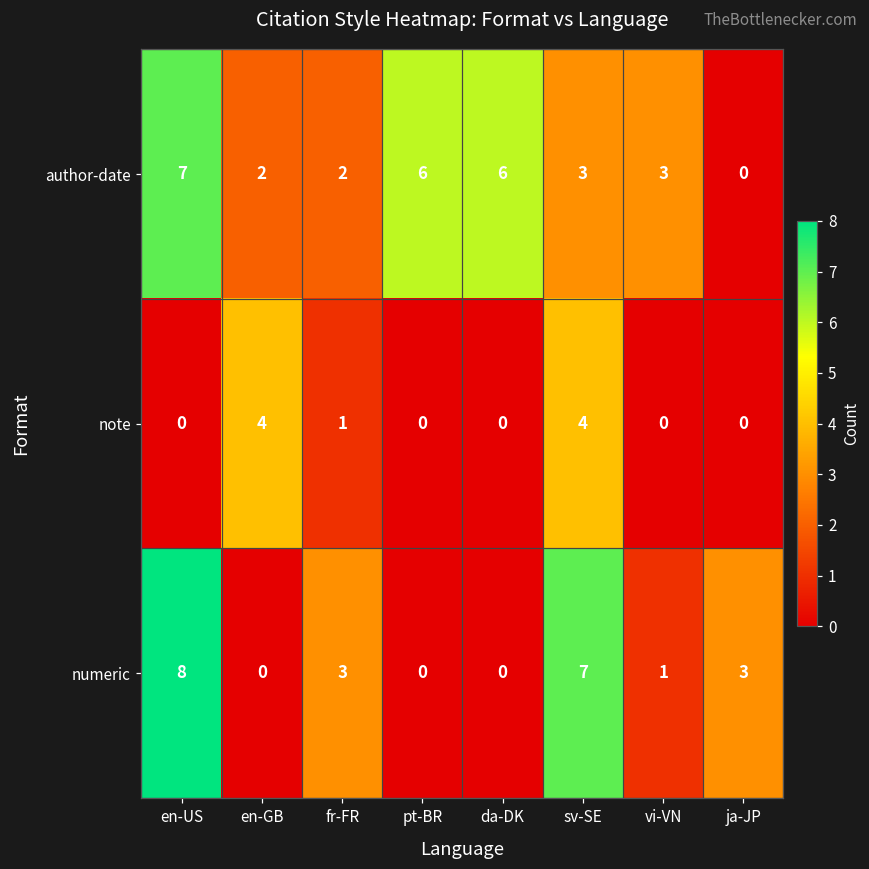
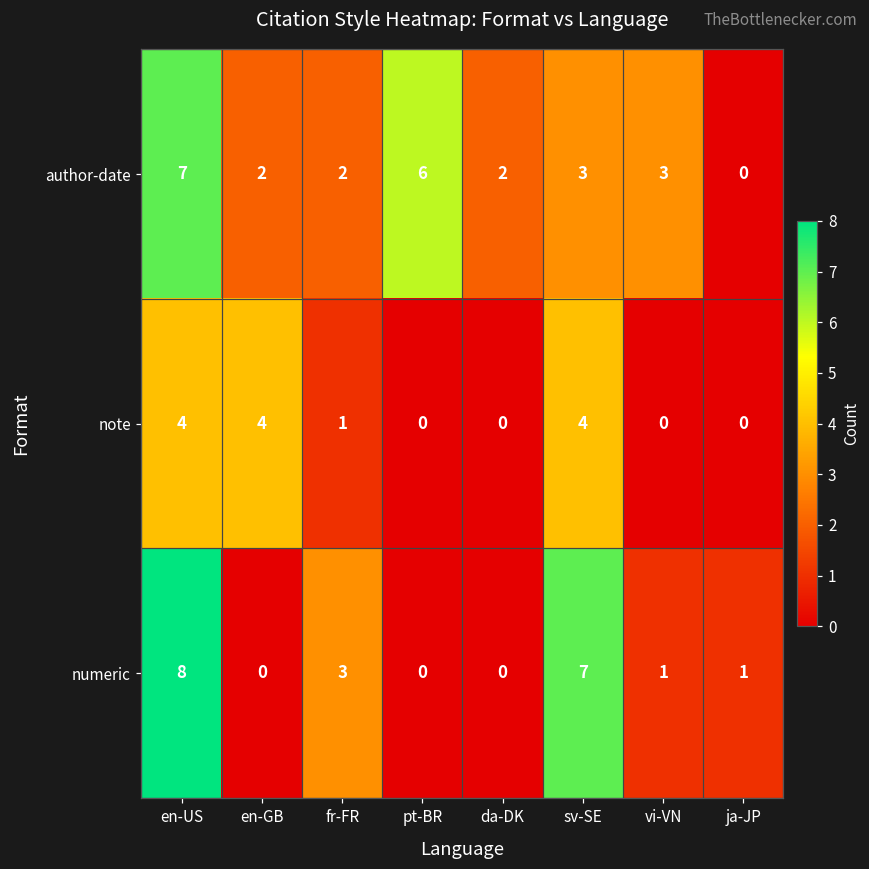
  {
    "author-date": {
      "en-US": 7,
      "en-GB": 2,
      "fr-FR": 2,
      "pt-BR": 6,
-     "da-DK": 6,
+     "da-DK": 2,
      "sv-SE": 3,
      "vi-VN": 3,
      "ja-JP": 0
    },
    "note": {
-     "en-US": 0,
+     "en-US": 4,
      "en-GB": 4,
      "fr-FR": 1,
      "pt-BR": 0,
      "da-DK": 0,
      "sv-SE": 4,
      "vi-VN": 0,
      "ja-JP": 0
    },
    "numeric": {
      "en-US": 8,
      "en-GB": 0,
      "fr-FR": 3,
      "pt-BR": 0,
      "da-DK": 0,
      "sv-SE": 7,
      "vi-VN": 1,
-     "ja-JP": 3
+     "ja-JP": 1
    }
  }
